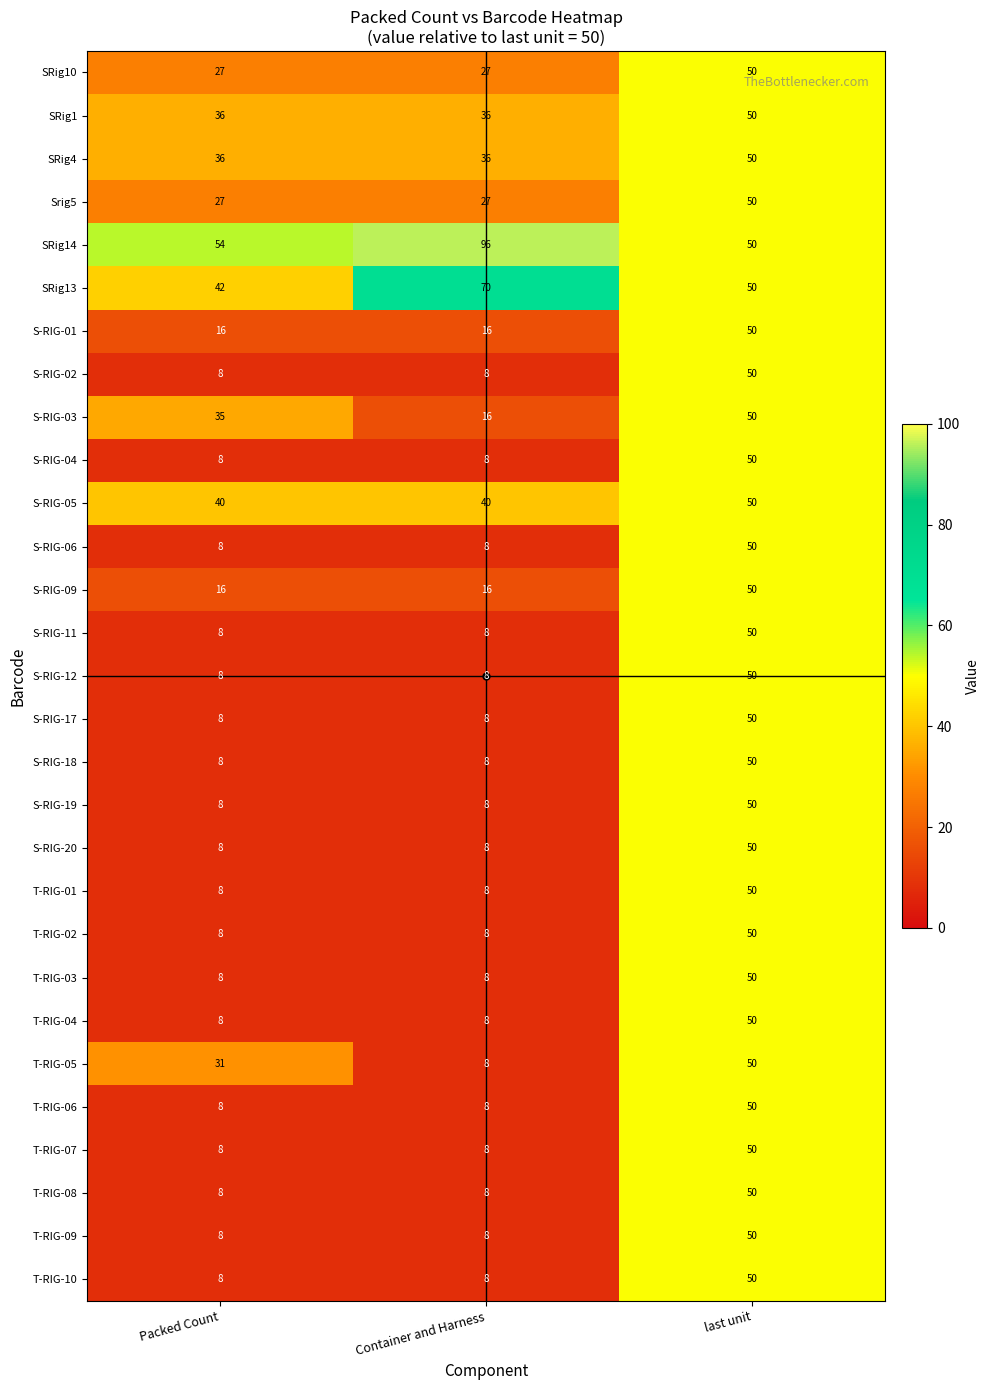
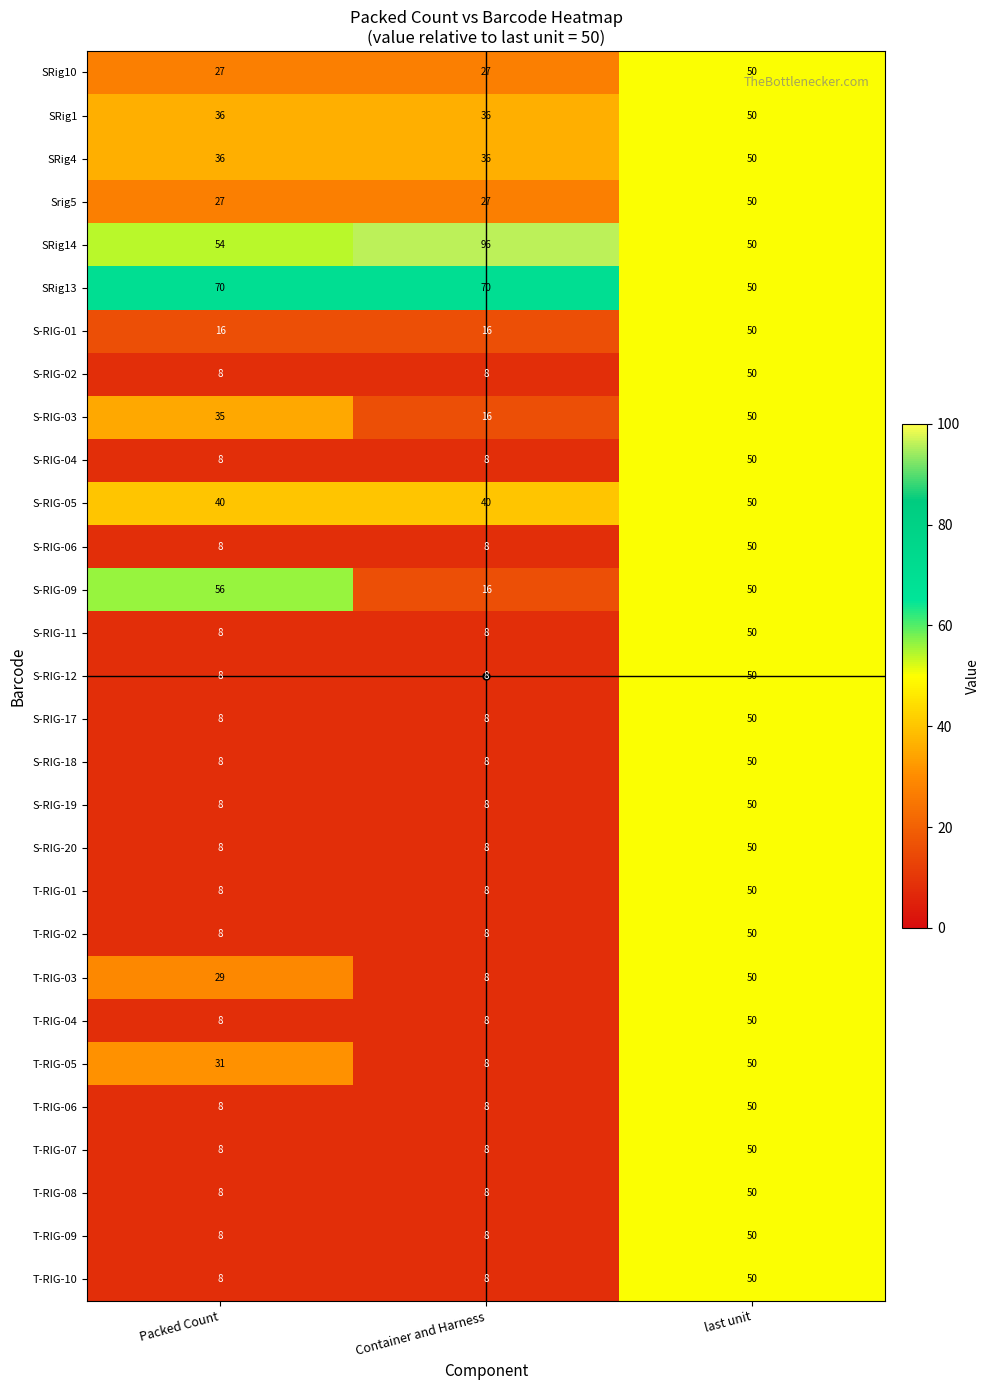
  {
    "SRig10": {
      "Packed Count": 27,
      "Container and Harness": 27
    },
    "SRig1": {
      "Packed Count": 36,
      "Container and Harness": 36,
      "last unit": 50
    },
    "SRig4": {
      "Packed Count": 36,
      "Container and Harness": 36,
      "last unit": 50
    },
    "Srig5": {
      "Packed Count": 27,
      "Container and Harness": 27,
      "last unit": 50
    },
    "SRig14": {
      "Packed Count": 54,
      "Container and Harness": 96,
      "last unit": 50
    },
    "SRig13": {
-     "Packed Count": 42,
+     "Packed Count": 70,
      "Container and Harness": 70,
      "last unit": 50
    },
    "S-RIG-01": {
      "Packed Count": 16,
      "Container and Harness": 16,
      "last unit": 50
    },
    "S-RIG-02": {
      "Packed Count": 8,
      "Container and Harness": 8,
      "last unit": 50
    },
    "S-RIG-03": {
      "Packed Count": 35,
      "Container and Harness": 16,
      "last unit": 50
    },
    "S-RIG-04": {
      "Packed Count": 8,
      "Container and Harness": 8,
      "last unit": 50
    },
    "S-RIG-05": {
      "Packed Count": 40,
      "Container and Harness": 40,
      "last unit": 50
    },
    "S-RIG-06": {
      "Packed Count": 8,
      "Container and Harness": 8,
      "last unit": 50
    },
    "S-RIG-09": {
-     "Packed Count": 16,
+     "Packed Count": 56,
      "Container and Harness": 16,
      "last unit": 50
    },
    "S-RIG-11": {
      "Packed Count": 8,
      "Container and Harness": 8,
      "last unit": 50
    },
    "S-RIG-12": {
      "Packed Count": 8,
      "last unit": 50
    },
    "S-RIG-17": {
      "Packed Count": 8,
      "Container and Harness": 8,
      "last unit": 50
    },
    "S-RIG-18": {
      "Packed Count": 8,
      "Container and Harness": 8,
      "last unit": 50
    },
    "S-RIG-19": {
      "Packed Count": 8,
      "Container and Harness": 8,
      "last unit": 50
    },
    "S-RIG-20": {
      "Packed Count": 8,
      "Container and Harness": 8,
      "last unit": 50
    },
    "T-RIG-01": {
      "Packed Count": 8,
      "Container and Harness": 8,
      "last unit": 50
    },
    "T-RIG-02": {
      "Packed Count": 8,
      "Container and Harness": 8,
      "last unit": 50
    },
    "T-RIG-03": {
-     "Packed Count": 8,
+     "Packed Count": 29,
      "Container and Harness": 8,
      "last unit": 50
    },
    "T-RIG-04": {
      "Packed Count": 8,
      "Container and Harness": 8,
      "last unit": 50
    },
    "T-RIG-05": {
      "Packed Count": 31,
      "Container and Harness": 8,
      "last unit": 50
    },
    "T-RIG-06": {
      "Packed Count": 8,
      "Container and Harness": 8,
      "last unit": 50
    },
    "T-RIG-07": {
      "Packed Count": 8,
      "Container and Harness": 8,
      "last unit": 50
    },
    "T-RIG-08": {
      "Packed Count": 8,
      "Container and Harness": 8,
      "last unit": 50
    },
    "T-RIG-09": {
      "Packed Count": 8,
      "Container and Harness": 8,
      "last unit": 50
    },
    "T-RIG-10": {
      "Packed Count": 8,
      "Container and Harness": 8,
      "last unit": 50
    }
  }
